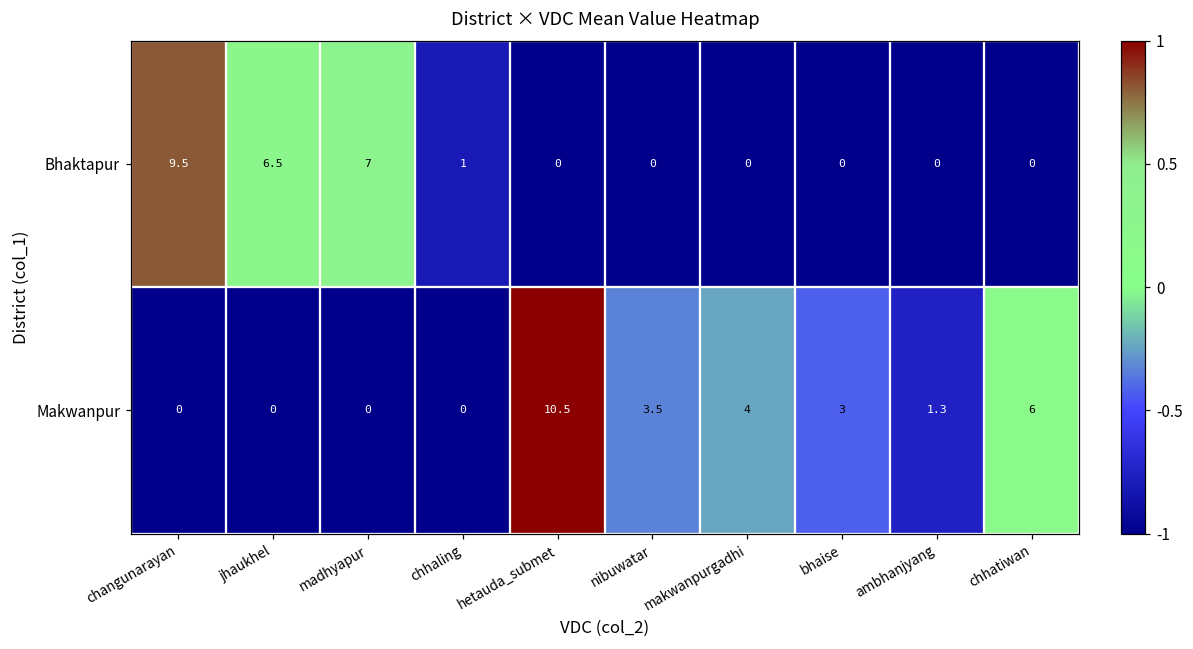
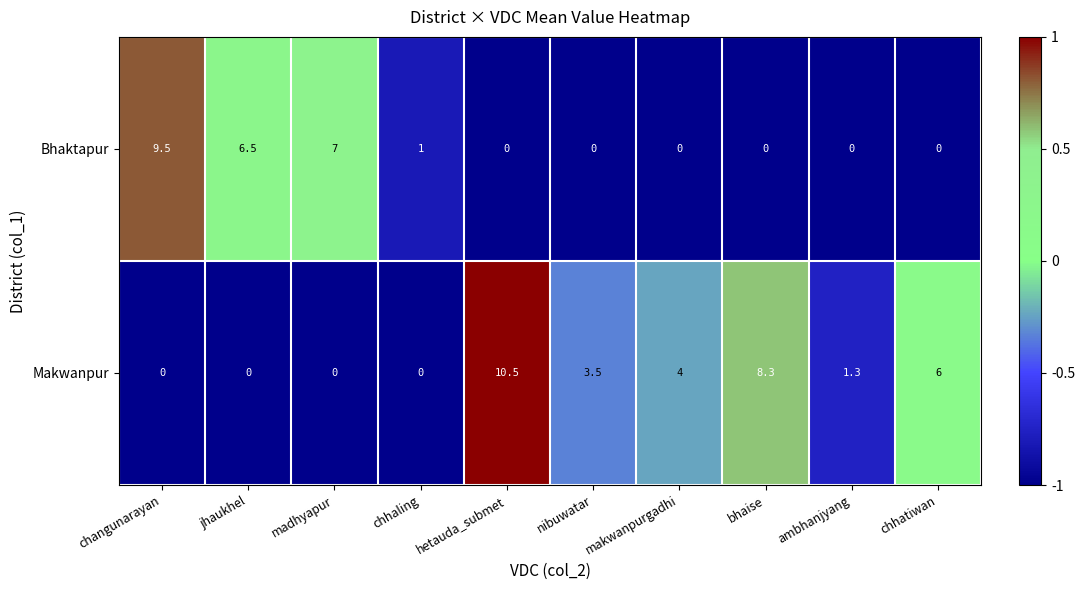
  {
    "Bhaktapur": {
      "changunarayan": 9.5,
      "jhaukhel": 6.5,
      "madhyapur": 7,
      "chhaling": 1,
      "hetauda_submet": 0,
      "nibuwatar": 0,
      "makwanpurgadhi": 0,
      "bhaise": 0,
      "ambhanjyang": 0,
      "chhatiwan": 0
    },
    "Makwanpur": {
      "changunarayan": 0,
      "jhaukhel": 0,
      "madhyapur": 0,
      "chhaling": 0,
      "hetauda_submet": 10.5,
      "nibuwatar": 3.5,
      "makwanpurgadhi": 4,
-     "bhaise": 3,
+     "bhaise": 8.3,
      "ambhanjyang": 1.3,
      "chhatiwan": 6
    }
  }
